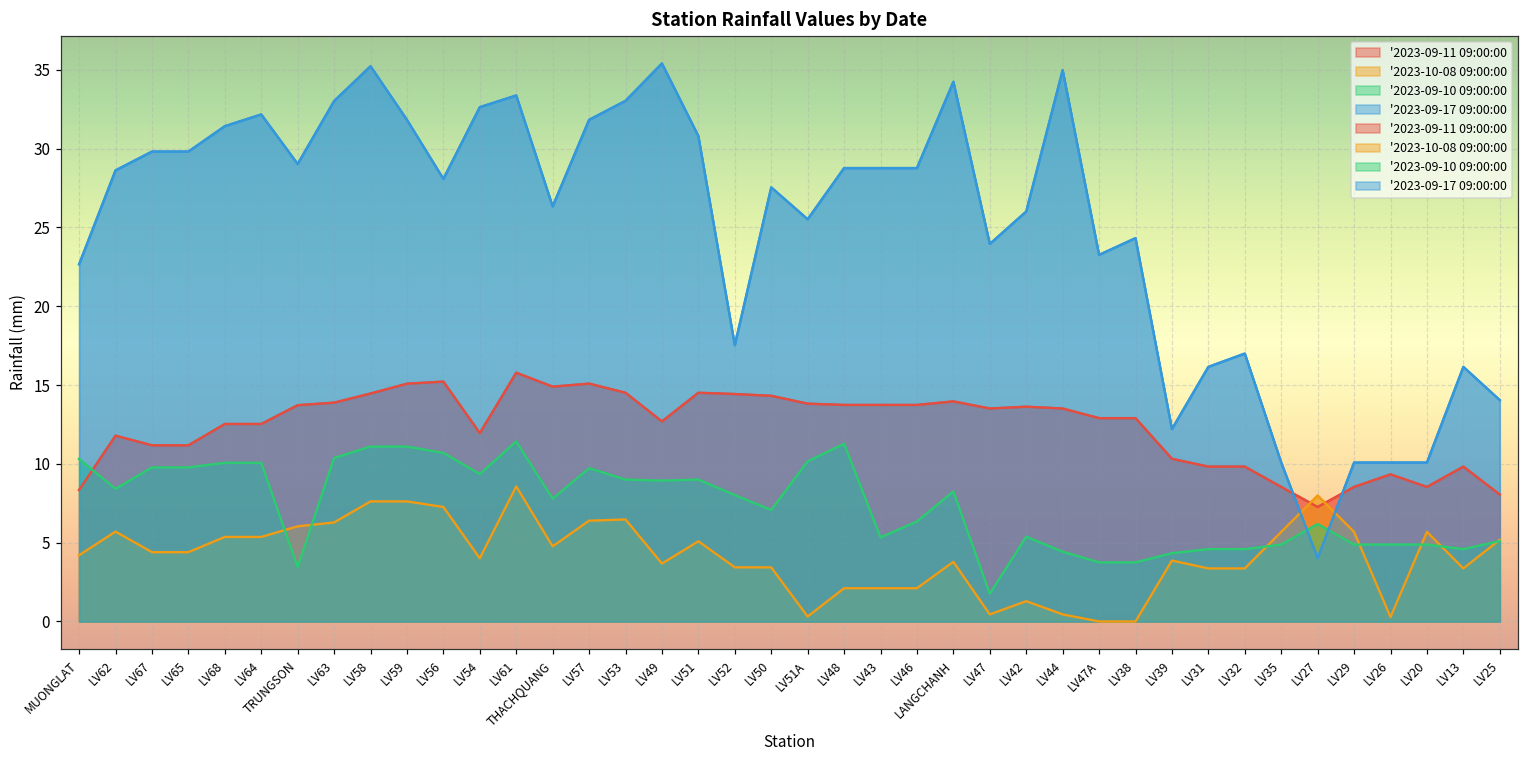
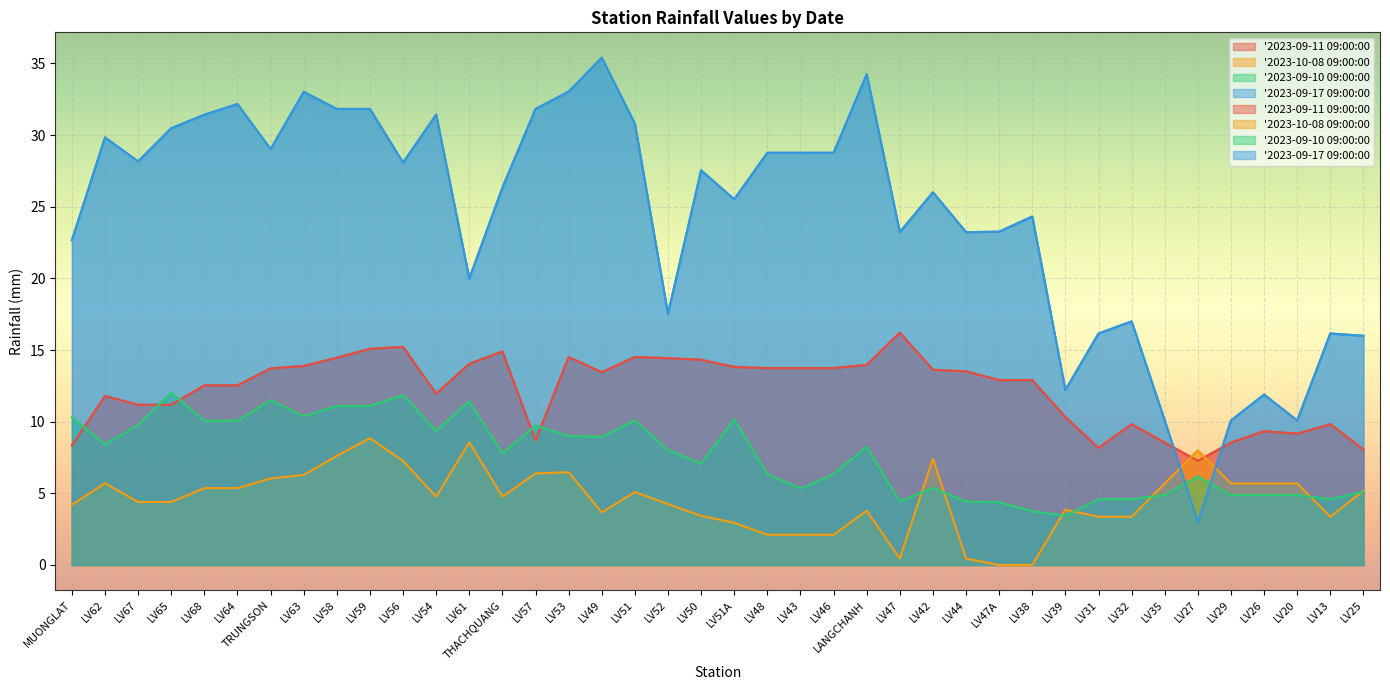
  {
    "'2023-09-11 09:00:00": {
      "MUONGLAT": 8.3,
      "LV62": 11.8,
      "LV67": 11.2,
      "LV65": 11.2,
      "LV68": 12.5,
      "LV64": 12.5,
      "TRUNGSON": 13.7,
      "LV63": 13.9,
      "LV58": 14.5,
      "LV59": 15.1,
      "LV56": 15.2,
      "LV54": 11.9,
-     "LV61": 15.8,
+     "LV61": 14.0,
      "THACHQUANG": 14.9,
-     "LV57": 15.1,
+     "LV57": 8.7,
      "LV53": 14.5,
-     "LV49": 12.7,
+     "LV49": 13.5,
      "LV51": 14.5,
      "LV52": 14.4,
      "LV50": 14.3,
      "LV51A": 13.8,
      "LV48": 13.7,
      "LV43": 13.7,
      "LV46": 13.7,
      "LANGCHANH": 14.0,
-     "LV47": 13.5,
+     "LV47": 16.2,
      "LV42": 13.6,
      "LV44": 13.5,
      "LV47A": 12.9,
      "LV38": 12.9,
      "LV39": 10.3,
-     "LV31": 9.8,
+     "LV31": 8.2,
      "LV32": 9.8,
      "LV35": 8.5,
      "LV27": 7.3,
      "LV29": 8.5,
      "LV26": 9.3,
-     "LV20": 8.5,
+     "LV20": 9.2,
      "LV13": 9.8,
      "LV25": 8.1
    },
    "'2023-10-08 09:00:00": {
      "MUONGLAT": 4.2,
      "LV62": 5.7,
      "LV67": 4.4,
      "LV65": 4.4,
      "LV68": 5.4,
      "LV64": 5.4,
      "TRUNGSON": 6.0,
      "LV63": 6.3,
      "LV58": 7.6,
-     "LV59": 7.6,
+     "LV59": 8.8,
      "LV56": 7.3,
-     "LV54": 4.0,
+     "LV54": 4.8,
      "LV61": 8.6,
      "THACHQUANG": 4.8,
      "LV57": 6.4,
      "LV53": 6.5,
      "LV49": 3.7,
      "LV51": 5.1,
-     "LV52": 3.4,
+     "LV52": 4.3,
      "LV50": 3.4,
-     "LV51A": 0.3,
+     "LV51A": 2.9,
      "LV48": 2.1,
      "LV43": 2.1,
      "LV46": 2.1,
      "LANGCHANH": 3.8,
      "LV47": 0.5,
-     "LV42": 1.3,
+     "LV42": 7.4,
      "LV44": 0.5,
      "LV47A": 0.0,
      "LV38": 0.0,
      "LV39": 3.9,
      "LV31": 3.4,
      "LV32": 3.4,
      "LV35": 5.7,
      "LV27": 8.0,
      "LV29": 5.7,
-     "LV26": 0.3,
+     "LV26": 5.7,
      "LV20": 5.7,
      "LV13": 3.4
    },
    "'2023-09-10 09:00:00": {
      "MUONGLAT": 10.3,
      "LV62": 8.4,
      "LV67": 9.8,
-     "LV65": 9.8,
+     "LV65": 12.0,
      "LV68": 10.1,
      "LV64": 10.1,
-     "TRUNGSON": 3.5,
+     "TRUNGSON": 11.5,
      "LV63": 10.4,
      "LV58": 11.1,
      "LV59": 11.1,
-     "LV56": 10.7,
+     "LV56": 11.9,
      "LV54": 9.4,
      "LV61": 11.4,
      "THACHQUANG": 7.8,
      "LV57": 9.7,
      "LV53": 9.0,
      "LV49": 8.9,
-     "LV51": 9.0,
+     "LV51": 10.1,
      "LV52": 8.0,
      "LV50": 7.1,
      "LV51A": 10.2,
-     "LV48": 11.3,
+     "LV48": 6.3,
      "LV43": 5.3,
      "LV46": 6.3,
      "LANGCHANH": 8.2,
-     "LV47": 1.8,
+     "LV47": 4.4,
      "LV42": 5.4,
      "LV44": 4.4,
-     "LV47A": 3.8,
+     "LV47A": 4.4,
      "LV38": 3.8,
-     "LV39": 4.3,
+     "LV39": 3.4,
      "LV31": 4.6,
      "LV32": 4.6,
      "LV35": 4.9,
      "LV27": 6.2,
      "LV29": 4.9,
      "LV26": 4.9,
      "LV20": 4.9,
      "LV13": 4.6
    },
    "'2023-09-17 09:00:00": {
      "MUONGLAT": 22.7,
-     "LV62": 28.6,
-     "LV67": 29.8,
-     "LV65": 29.8,
+     "LV62": 29.8,
+     "LV67": 28.2,
+     "LV65": 30.5,
      "LV68": 31.4,
      "LV64": 32.2,
      "TRUNGSON": 29.0,
      "LV63": 33.0,
-     "LV58": 35.2,
+     "LV58": 31.8,
      "LV59": 31.8,
      "LV56": 28.1,
-     "LV54": 32.6,
-     "LV61": 33.4,
+     "LV54": 31.4,
+     "LV61": 20.0,
      "THACHQUANG": 26.3,
      "LV57": 31.8,
      "LV53": 33.0,
      "LV49": 35.4,
      "LV51": 30.8,
      "LV52": 17.5,
      "LV50": 27.5,
      "LV51A": 25.5,
      "LV48": 28.8,
      "LV43": 28.8,
      "LV46": 28.8,
      "LANGCHANH": 34.2,
-     "LV47": 23.9,
+     "LV47": 23.2,
      "LV42": 26.0,
-     "LV44": 35.0,
+     "LV44": 23.2,
      "LV47A": 23.3,
      "LV38": 24.3,
      "LV39": 12.2,
      "LV31": 16.2,
      "LV32": 17.0,
      "LV35": 10.1,
-     "LV27": 4.0,
+     "LV27": 3.0,
      "LV29": 10.1,
-     "LV26": 10.1,
+     "LV26": 11.9,
      "LV20": 10.1,
      "LV13": 16.2,
-     "LV25": 14.0
+     "LV25": 16.0
    }
  }
